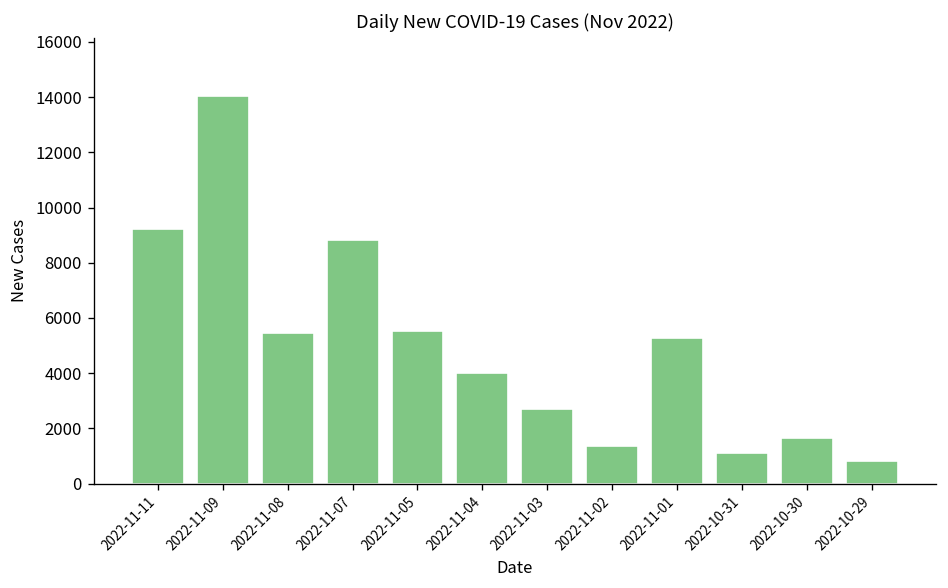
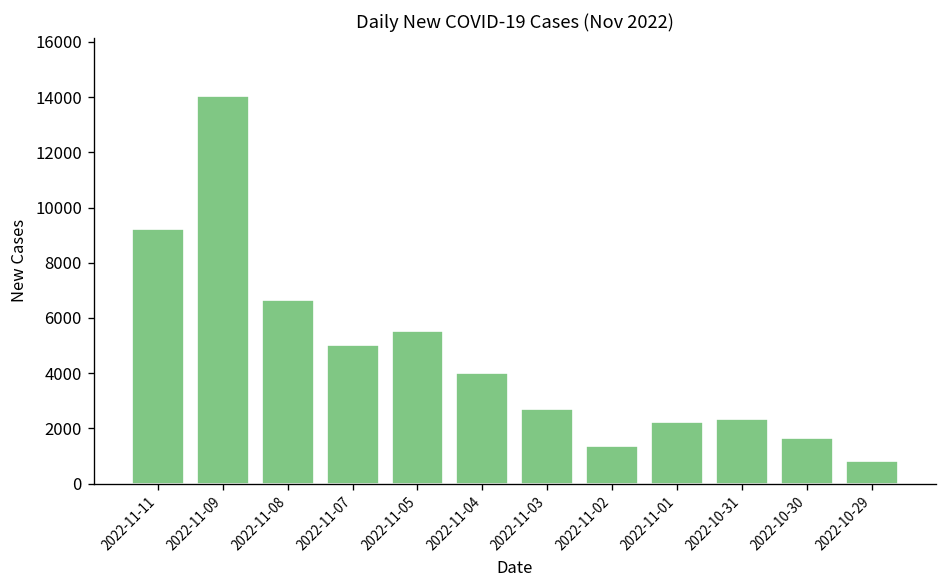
  {
    "2022-11-11": 9200,
    "2022-11-09": 14000,
-   "2022-11-08": 5400,
-   "2022-11-07": 8800,
+   "2022-11-08": 6600,
+   "2022-11-07": 5000,
    "2022-11-05": 5500,
    "2022-11-04": 4000,
    "2022-11-03": 2700,
    "2022-11-02": 1400,
-   "2022-11-01": 5300,
-   "2022-10-31": 1100,
+   "2022-11-01": 2200,
+   "2022-10-31": 2400,
    "2022-10-30": 1700,
    "2022-10-29": 800
  }
